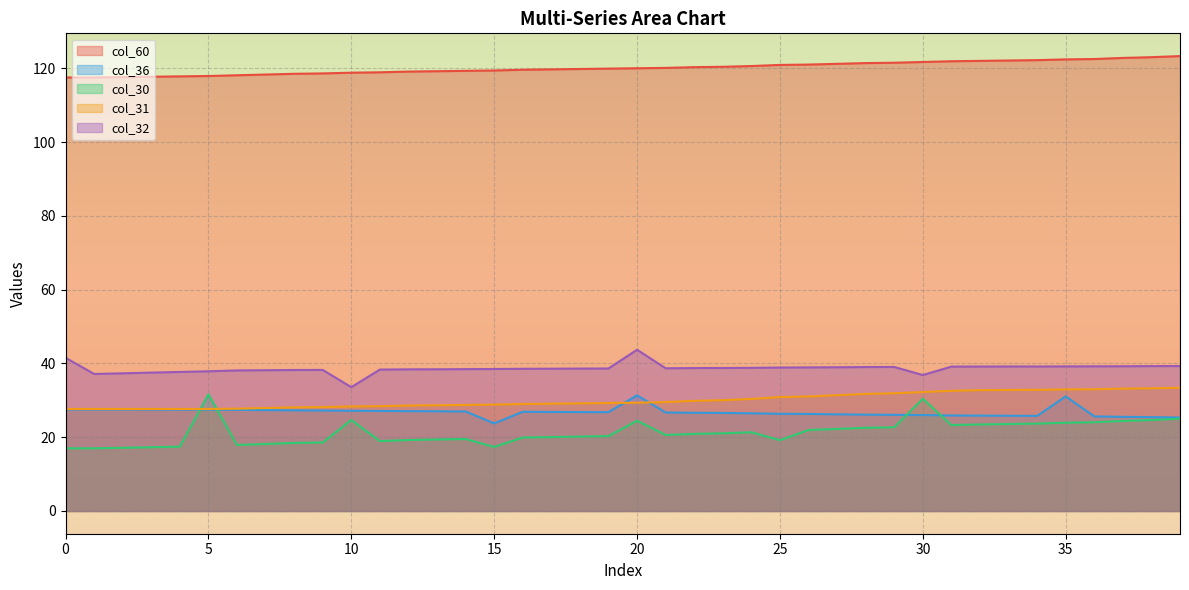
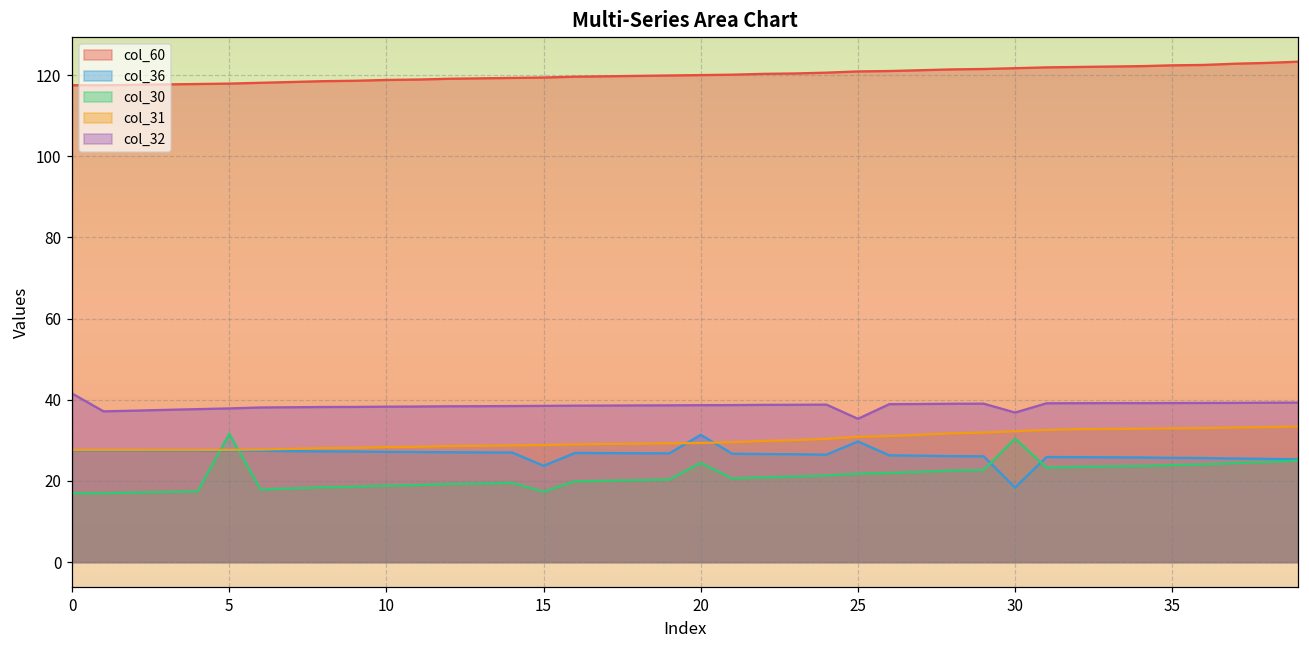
  {
    "col_36": {
      "10": 27,
      "15": 24,
      "20": 31,
-     "25": 26,
-     "30": 26,
-     "35": 31
+     "25": 30,
+     "30": 18,
+     "35": 26
    },
    "col_30": {
      "0": 17,
      "5": 32,
-     "10": 25,
+     "10": 19,
      "15": 17,
      "20": 24,
-     "25": 19,
+     "25": 22,
      "30": 30,
      "35": 24
    },
    "col_32": {
      "0": 42,
      "5": 38,
-     "10": 34,
+     "10": 38,
      "15": 38,
-     "20": 44,
-     "25": 39,
+     "20": 39,
+     "25": 35,
      "30": 37,
      "35": 39
    }
  }
